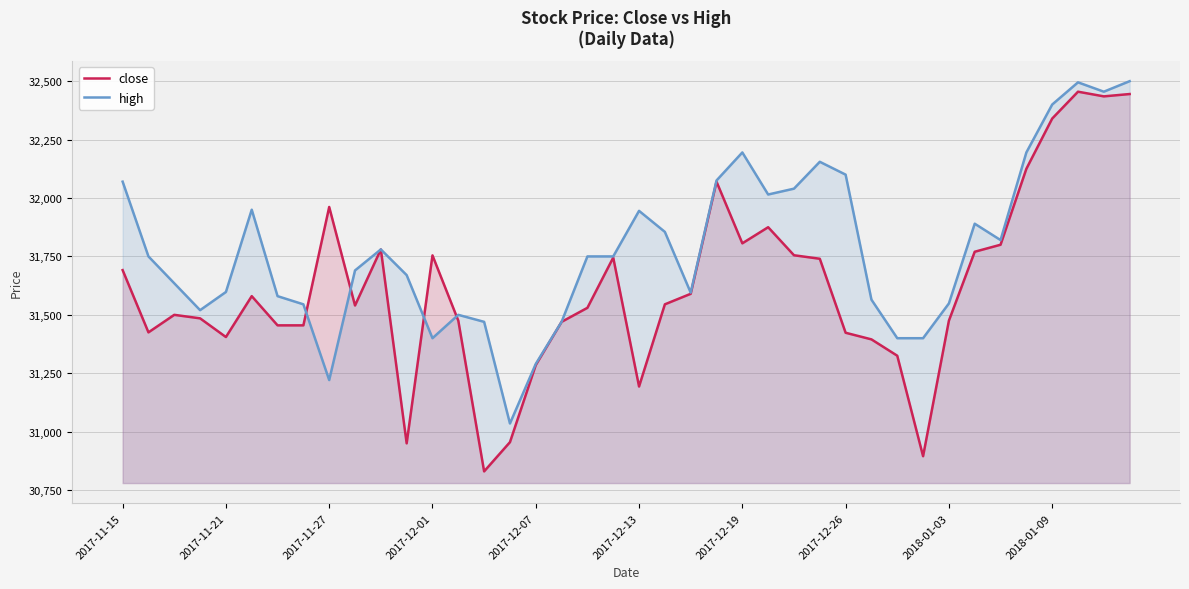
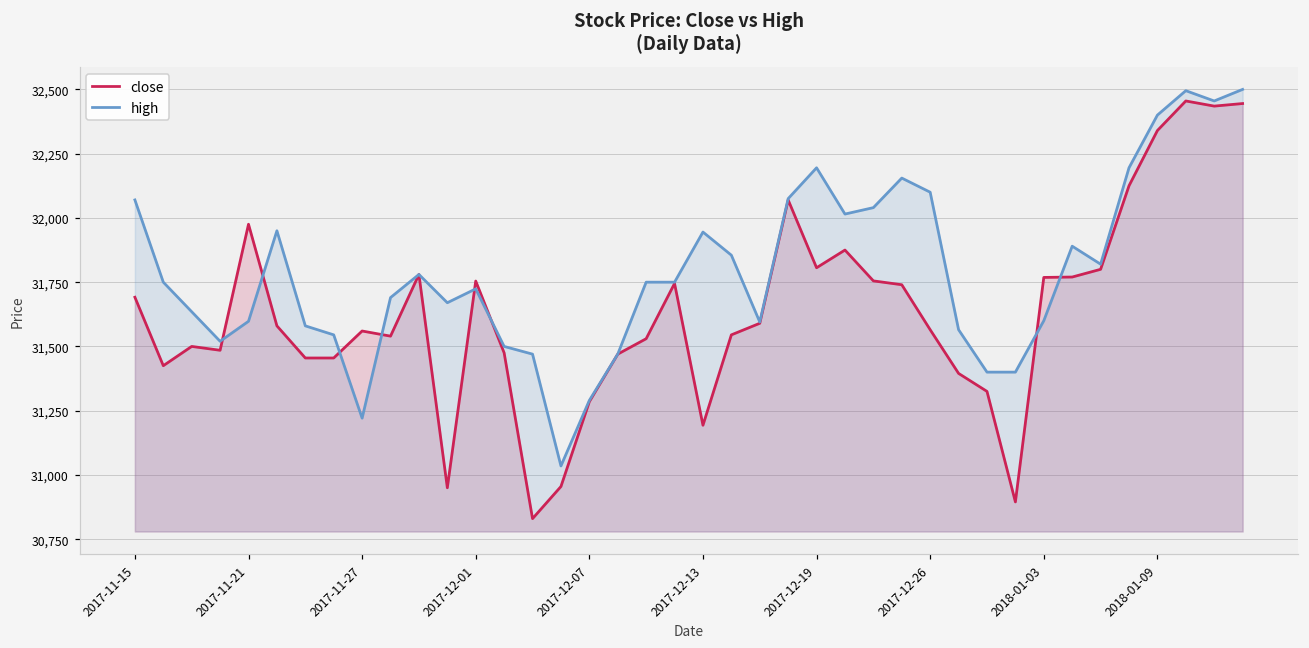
  {
    "close": {
      "2017-11-15": "31,690",
-     "2017-11-21": "31,410",
-     "2017-11-27": "31,960",
+     "2017-11-21": "31,980",
+     "2017-11-27": "31,560",
      "2017-12-01": "31,750",
      "2017-12-13": "31,190",
      "2017-12-19": "31,810",
-     "2017-12-26": "31,420",
-     "2018-01-03": "31,480",
+     "2017-12-26": "31,570",
+     "2018-01-03": "31,770",
      "2018-01-09": "32,340"
    },
    "high": {
      "2017-11-15": "32,070",
      "2017-11-21": "31,600",
      "2017-11-27": "31,220",
-     "2017-12-01": "31,400",
+     "2017-12-01": "31,720",
      "2017-12-13": "31,950",
      "2017-12-19": "32,200",
      "2017-12-26": "32,100",
-     "2018-01-03": "31,550",
+     "2018-01-03": "31,600",
      "2018-01-09": "32,400"
    }
  }
